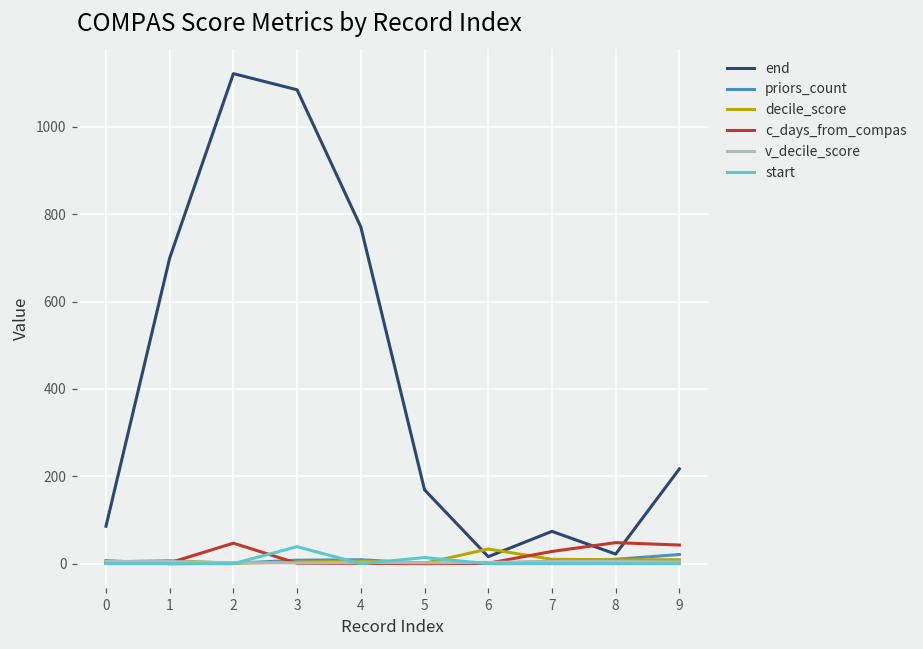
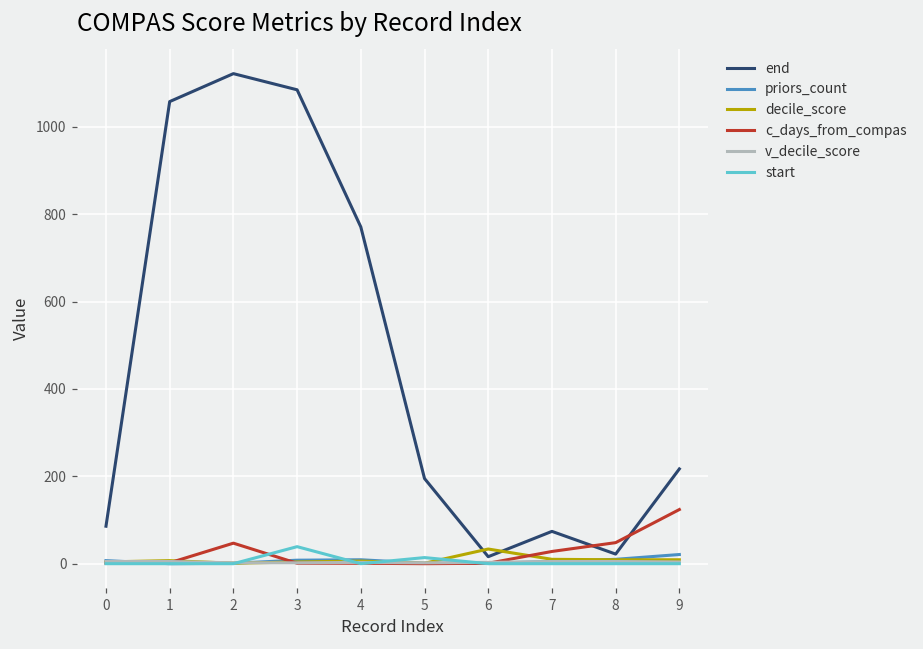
  {
    "end": {
      "0": 90,
-     "1": 700,
+     "1": 1060,
      "2": 1120,
      "3": 1090,
      "4": 770,
-     "5": 170,
+     "5": 200,
      "6": 20,
      "7": 70,
      "8": 20,
      "9": 220
    },
    "decile_score": {
      "6": 30
    },
    "c_days_from_compas": {
      "2": 50,
      "7": 30,
      "8": 50,
-     "9": 40
+     "9": 120
    }
  }
